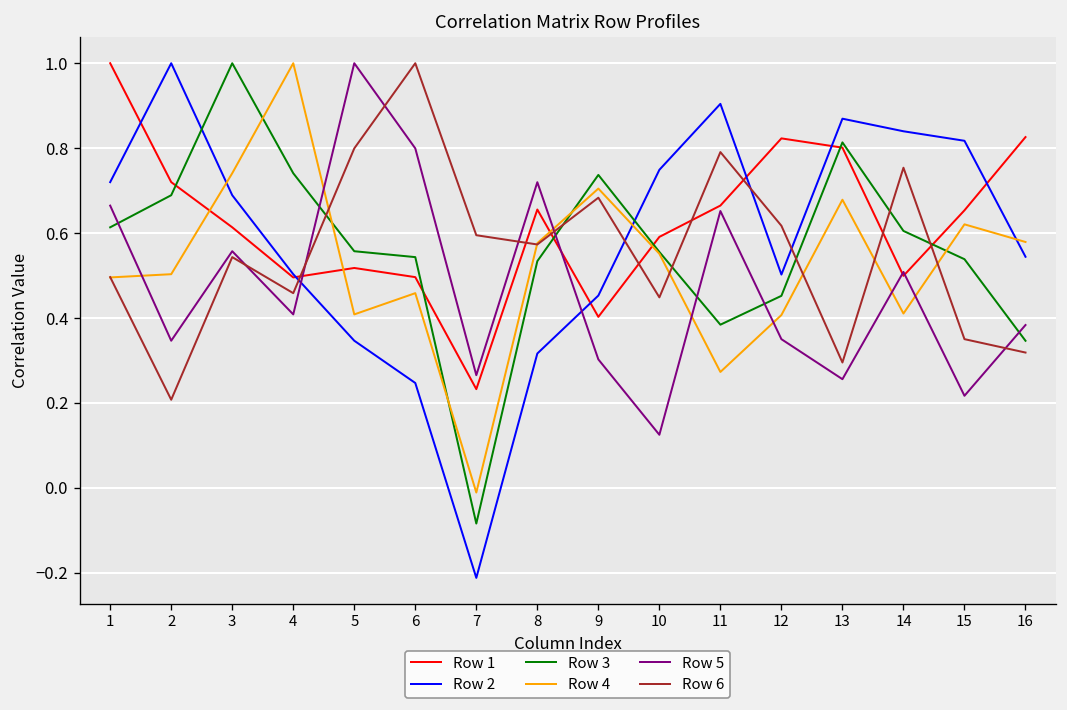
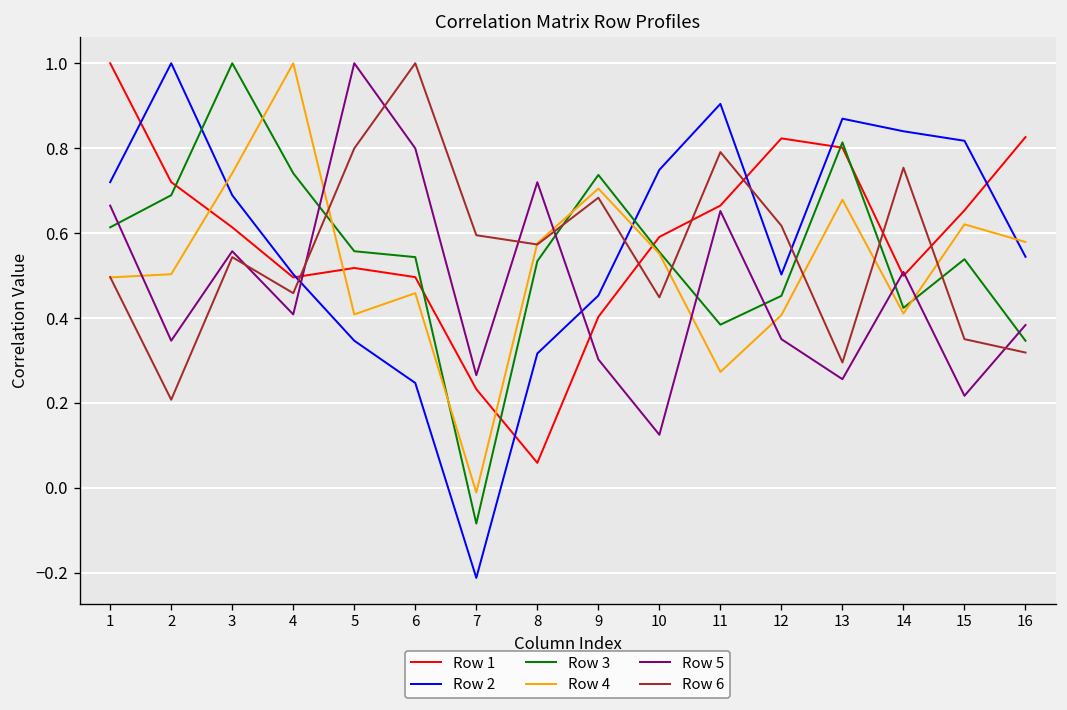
  {
    "Row 1": {
      "1": 1.00,
      "2": 0.72,
      "3": 0.61,
      "4": 0.50,
      "5": 0.52,
      "6": 0.50,
      "7": 0.23,
-     "8": 0.66,
+     "8": 0.06,
      "9": 0.40,
      "10": 0.59,
      "11": 0.66,
      "12": 0.82,
      "13": 0.80,
      "14": 0.50,
      "15": 0.65,
      "16": 0.83
    },
    "Row 2": {
      "1": 0.72,
      "2": 1.00,
      "3": 0.69,
      "4": 0.50,
      "5": 0.35,
      "6": 0.25,
      "7": -0.21,
      "8": 0.32,
      "9": 0.45,
      "10": 0.75,
      "11": 0.90,
      "12": 0.50,
      "13": 0.87,
      "14": 0.84,
      "15": 0.82,
      "16": 0.54
    },
    "Row 3": {
      "1": 0.61,
      "2": 0.69,
      "3": 1.00,
      "4": 0.74,
      "5": 0.56,
      "6": 0.54,
      "7": -0.08,
      "8": 0.53,
      "9": 0.74,
      "11": 0.38,
      "12": 0.45,
      "13": 0.81,
-     "14": 0.60,
+     "14": 0.42,
      "15": 0.54,
      "16": 0.35
    },
    "Row 4": {
      "2": 0.50,
      "3": 0.74,
      "4": 1.00,
      "5": 0.41,
      "6": 0.46,
      "7": -0.01,
      "9": 0.70,
      "11": 0.27,
      "12": 0.41,
      "13": 0.68,
      "14": 0.41,
      "15": 0.62,
      "16": 0.58
    },
    "Row 5": {
      "1": 0.66,
      "2": 0.35,
      "3": 0.56,
      "4": 0.41,
      "5": 1.00,
      "6": 0.80,
      "7": 0.27,
      "8": 0.72,
      "9": 0.30,
      "10": 0.12,
      "11": 0.65,
      "12": 0.35,
      "13": 0.26,
      "14": 0.51,
      "15": 0.22,
      "16": 0.38
    },
    "Row 6": {
      "2": 0.21,
      "3": 0.54,
      "4": 0.46,
      "5": 0.80,
      "6": 1.00,
      "7": 0.59,
      "9": 0.68,
      "10": 0.45,
      "11": 0.79,
      "12": 0.62,
      "13": 0.30,
      "14": 0.75,
      "15": 0.35,
      "16": 0.32
    }
  }
